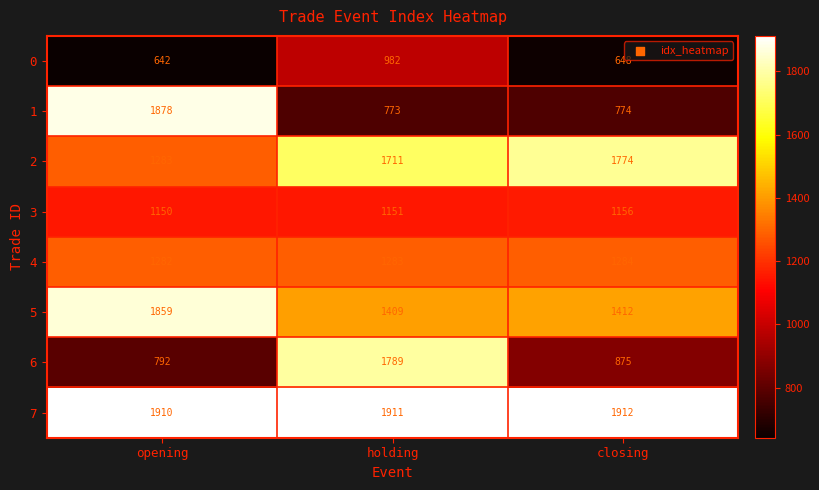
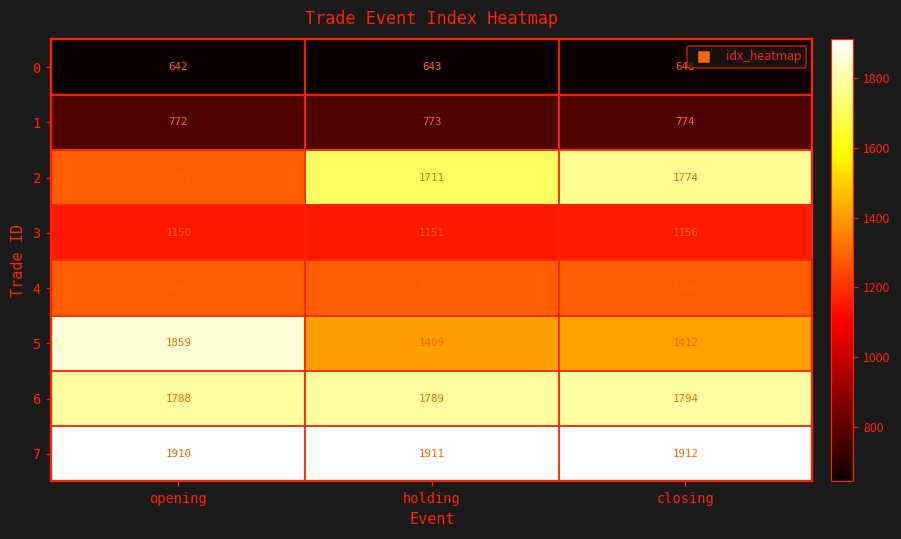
  {
    "0": {
      "opening": 642,
-     "holding": 982
+     "holding": 643
    },
    "1": {
-     "opening": 1878,
+     "opening": 772,
      "holding": 773,
      "closing": 774
    },
    "2": {
      "holding": 1711,
      "closing": 1774
    },
    "3": {
      "opening": 1150,
      "holding": 1151,
      "closing": 1156
    },
    "5": {
      "opening": 1859,
      "holding": 1409,
      "closing": 1412
    },
    "6": {
-     "opening": 792,
+     "opening": 1788,
      "holding": 1789,
-     "closing": 875
+     "closing": 1794
    },
    "7": {
      "opening": 1910,
      "holding": 1911,
      "closing": 1912
    }
  }
